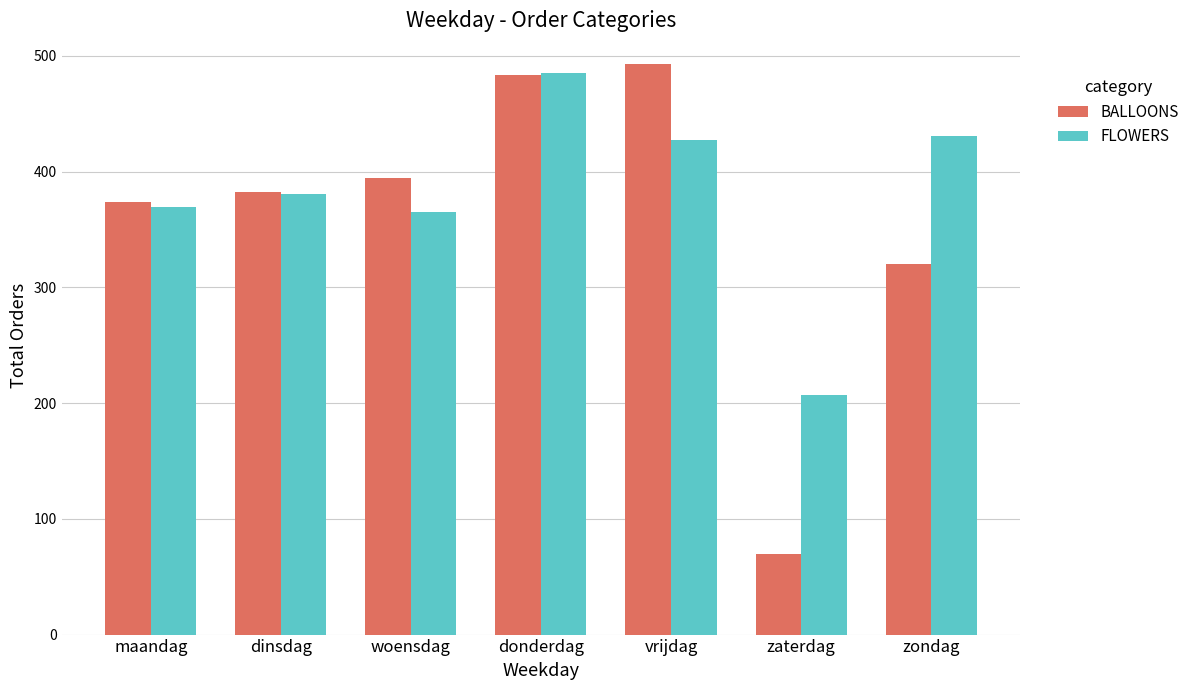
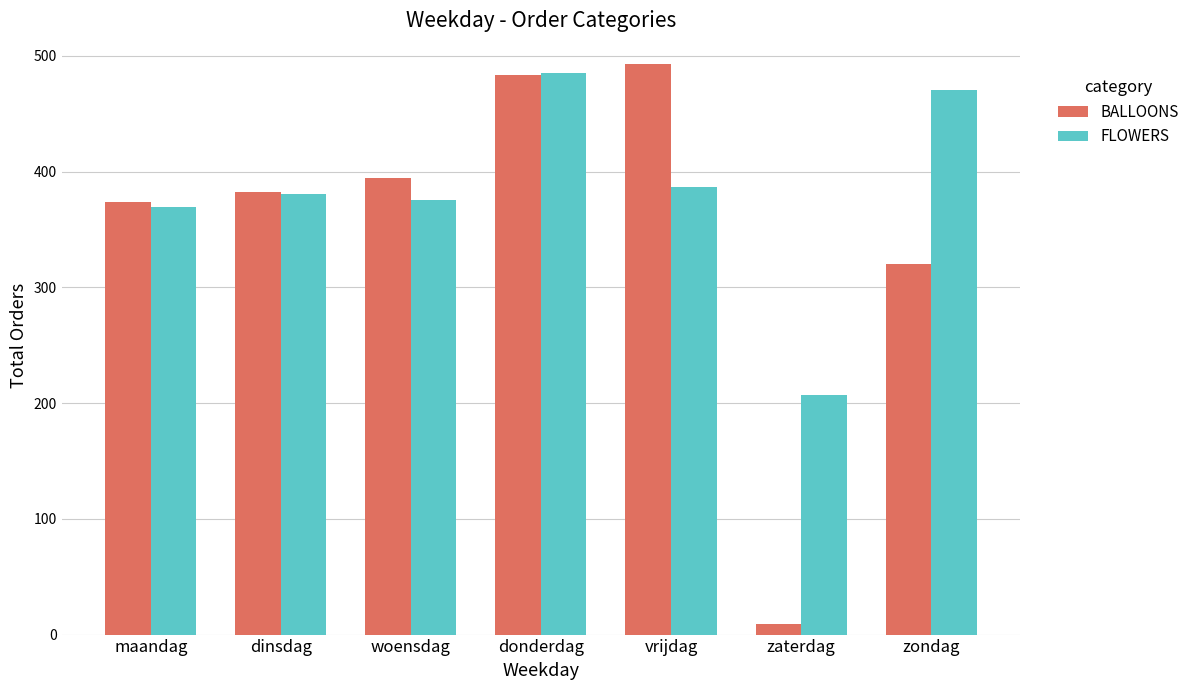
  {
    "BALLOONS": {
      "maandag": 374,
      "dinsdag": 382,
      "woensdag": 394,
      "donderdag": 483,
      "vrijdag": 493,
-     "zaterdag": 70,
+     "zaterdag": 9,
      "zondag": 320
    },
    "FLOWERS": {
      "maandag": 369,
      "dinsdag": 381,
-     "woensdag": 365,
+     "woensdag": 375,
      "donderdag": 485,
-     "vrijdag": 427,
+     "vrijdag": 387,
      "zaterdag": 207,
-     "zondag": 431
+     "zondag": 470
    }
  }
